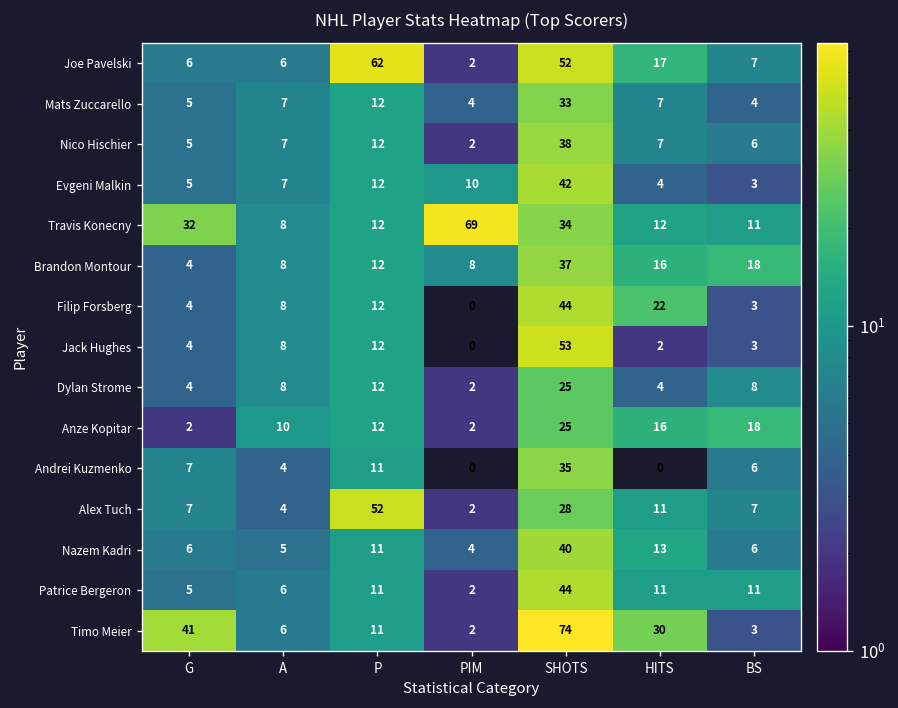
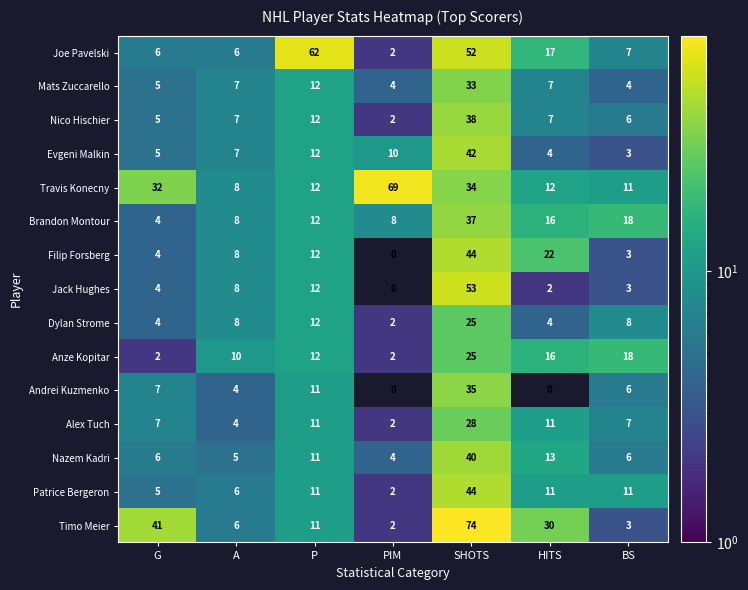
  {
    "Joe Pavelski": {
      "G": 6,
      "A": 6,
      "P": 62,
      "PIM": 2,
      "SHOTS": 52,
      "HITS": 17,
      "BS": 7
    },
    "Mats Zuccarello": {
      "G": 5,
      "A": 7,
      "P": 12,
      "PIM": 4,
      "SHOTS": 33,
      "HITS": 7,
      "BS": 4
    },
    "Nico Hischier": {
      "G": 5,
      "A": 7,
      "P": 12,
      "PIM": 2,
      "SHOTS": 38,
      "HITS": 7,
      "BS": 6
    },
    "Evgeni Malkin": {
      "G": 5,
      "A": 7,
      "P": 12,
      "PIM": 10,
      "SHOTS": 42,
      "HITS": 4,
      "BS": 3
    },
    "Travis Konecny": {
      "G": 32,
      "A": 8,
      "P": 12,
      "PIM": 69,
      "SHOTS": 34,
      "HITS": 12,
      "BS": 11
    },
    "Brandon Montour": {
      "G": 4,
      "A": 8,
      "P": 12,
      "PIM": 8,
      "SHOTS": 37,
      "HITS": 16,
      "BS": 18
    },
    "Filip Forsberg": {
      "G": 4,
      "A": 8,
      "P": 12,
      "SHOTS": 44,
      "HITS": 22,
      "BS": 3
    },
    "Jack Hughes": {
      "G": 4,
      "A": 8,
      "P": 12,
      "SHOTS": 53,
      "HITS": 2,
      "BS": 3
    },
    "Dylan Strome": {
      "G": 4,
      "A": 8,
      "P": 12,
      "PIM": 2,
      "SHOTS": 25,
      "HITS": 4,
      "BS": 8
    },
    "Anze Kopitar": {
      "G": 2,
      "A": 10,
      "P": 12,
      "PIM": 2,
      "SHOTS": 25,
      "HITS": 16,
      "BS": 18
    },
    "Andrei Kuzmenko": {
      "G": 7,
      "A": 4,
      "P": 11,
      "SHOTS": 35,
      "BS": 6
    },
    "Alex Tuch": {
      "G": 7,
      "A": 4,
-     "P": 52,
+     "P": 11,
      "PIM": 2,
      "SHOTS": 28,
      "HITS": 11,
      "BS": 7
    },
    "Nazem Kadri": {
      "G": 6,
      "A": 5,
      "P": 11,
      "PIM": 4,
      "SHOTS": 40,
      "HITS": 13,
      "BS": 6
    },
    "Patrice Bergeron": {
      "G": 5,
      "A": 6,
      "P": 11,
      "PIM": 2,
      "SHOTS": 44,
      "HITS": 11,
      "BS": 11
    },
    "Timo Meier": {
      "G": 41,
      "A": 6,
      "P": 11,
      "PIM": 2,
      "SHOTS": 74,
      "HITS": 30,
      "BS": 3
    }
  }
